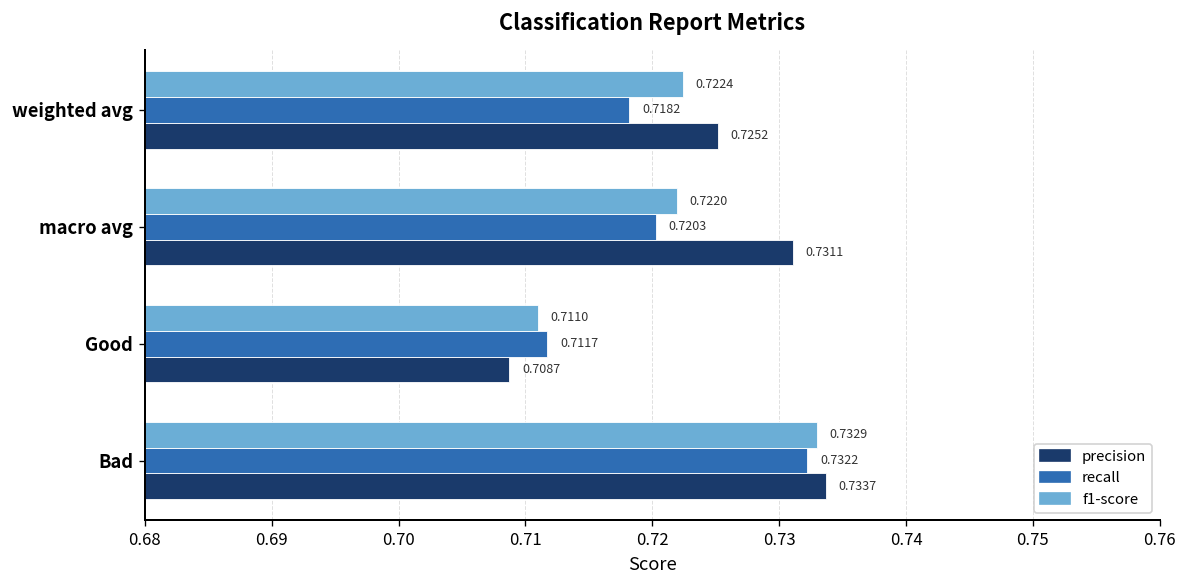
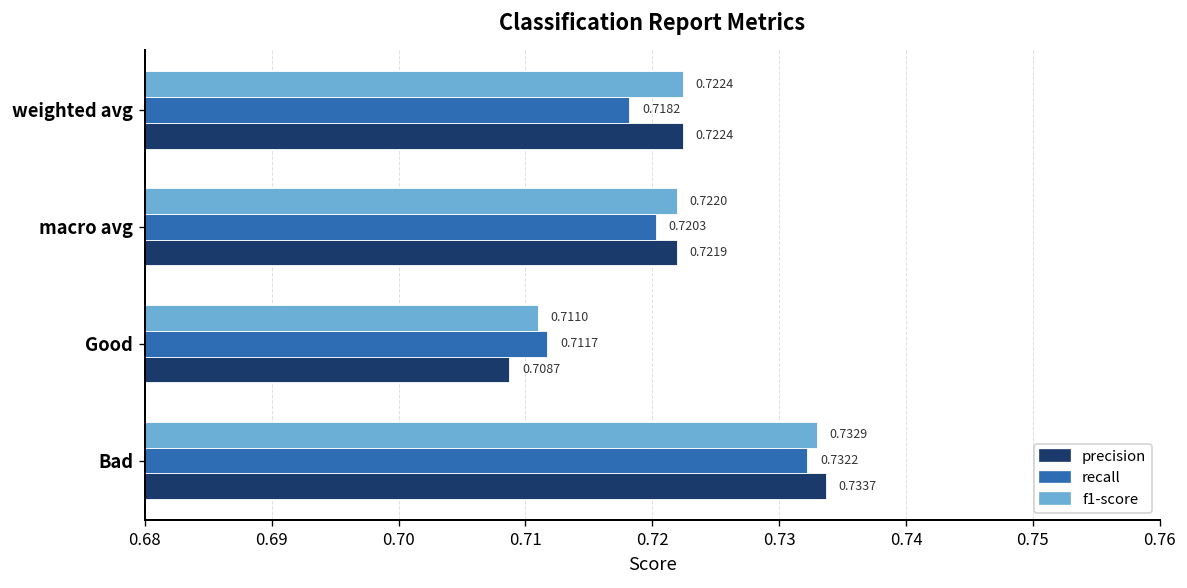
  {
    "precision": {
-     "weighted avg": 0.7252,
-     "macro avg": 0.7311,
+     "weighted avg": 0.7224,
+     "macro avg": 0.7219,
      "Good": 0.7087,
      "Bad": 0.7337
    },
    "recall": {
      "weighted avg": 0.7182,
      "macro avg": 0.7203,
      "Good": 0.7117,
      "Bad": 0.7322
    },
    "f1-score": {
      "weighted avg": 0.7224,
      "macro avg": 0.7220,
      "Good": 0.7110,
      "Bad": 0.7329
    }
  }
